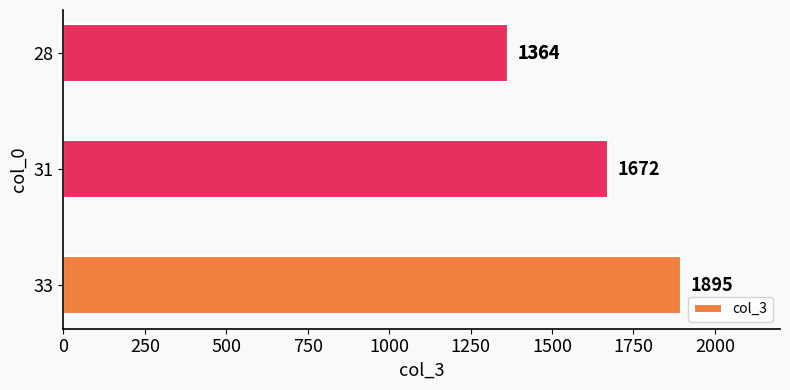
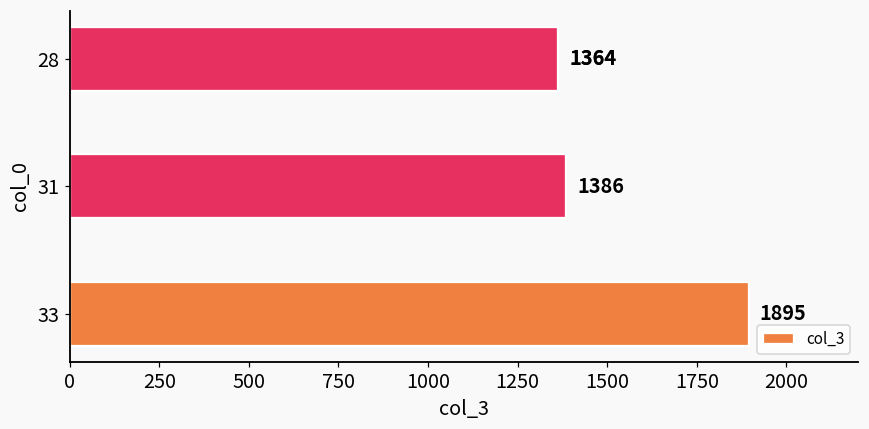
  {
-   "31": 1672,
+   "31": 1386,
    "33": 1895
  }
